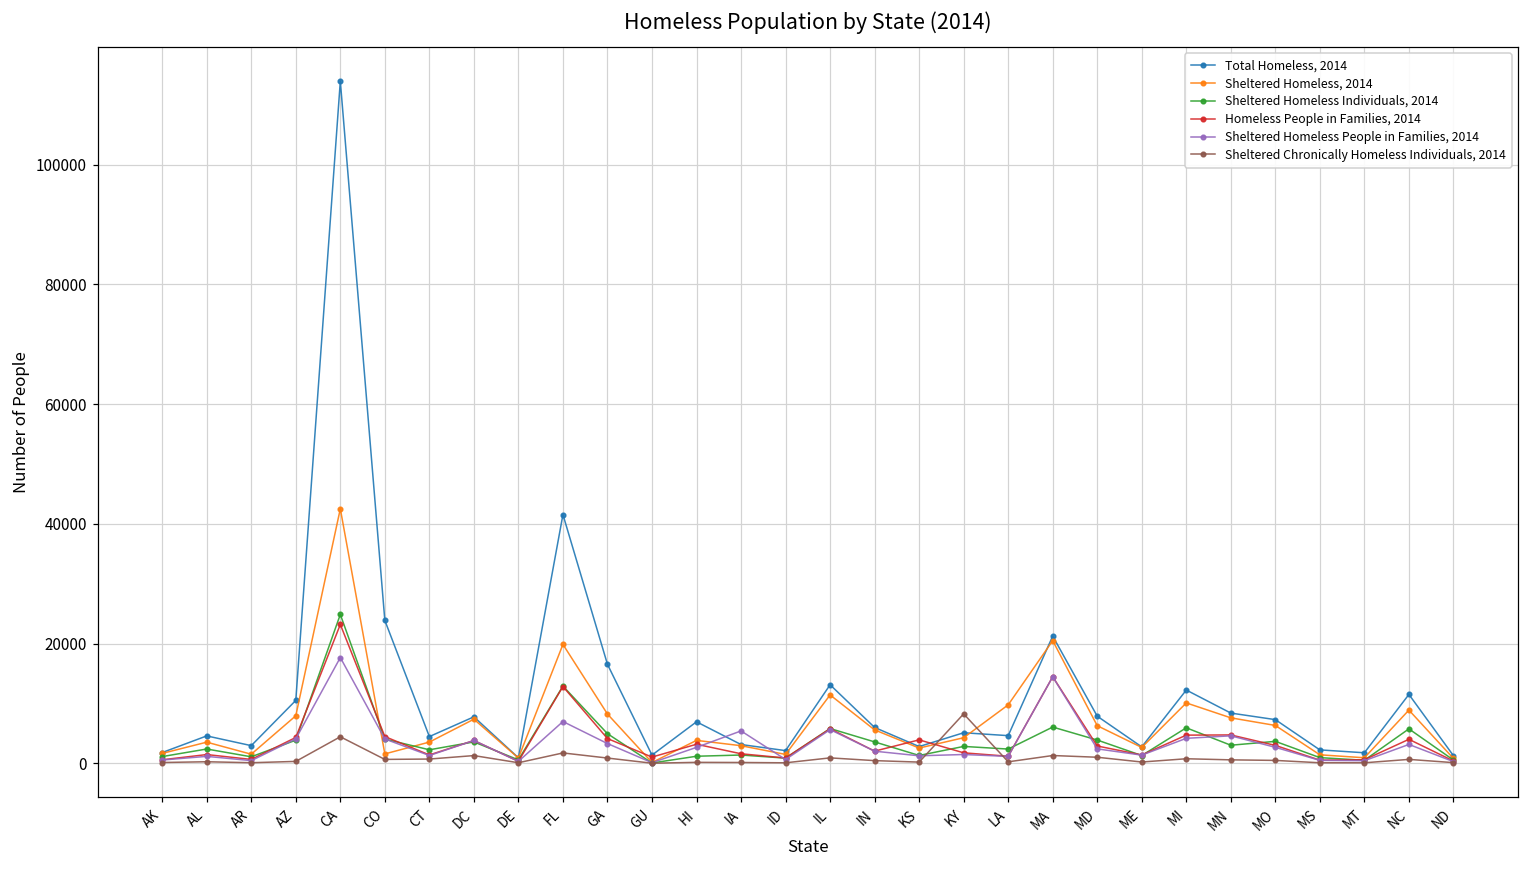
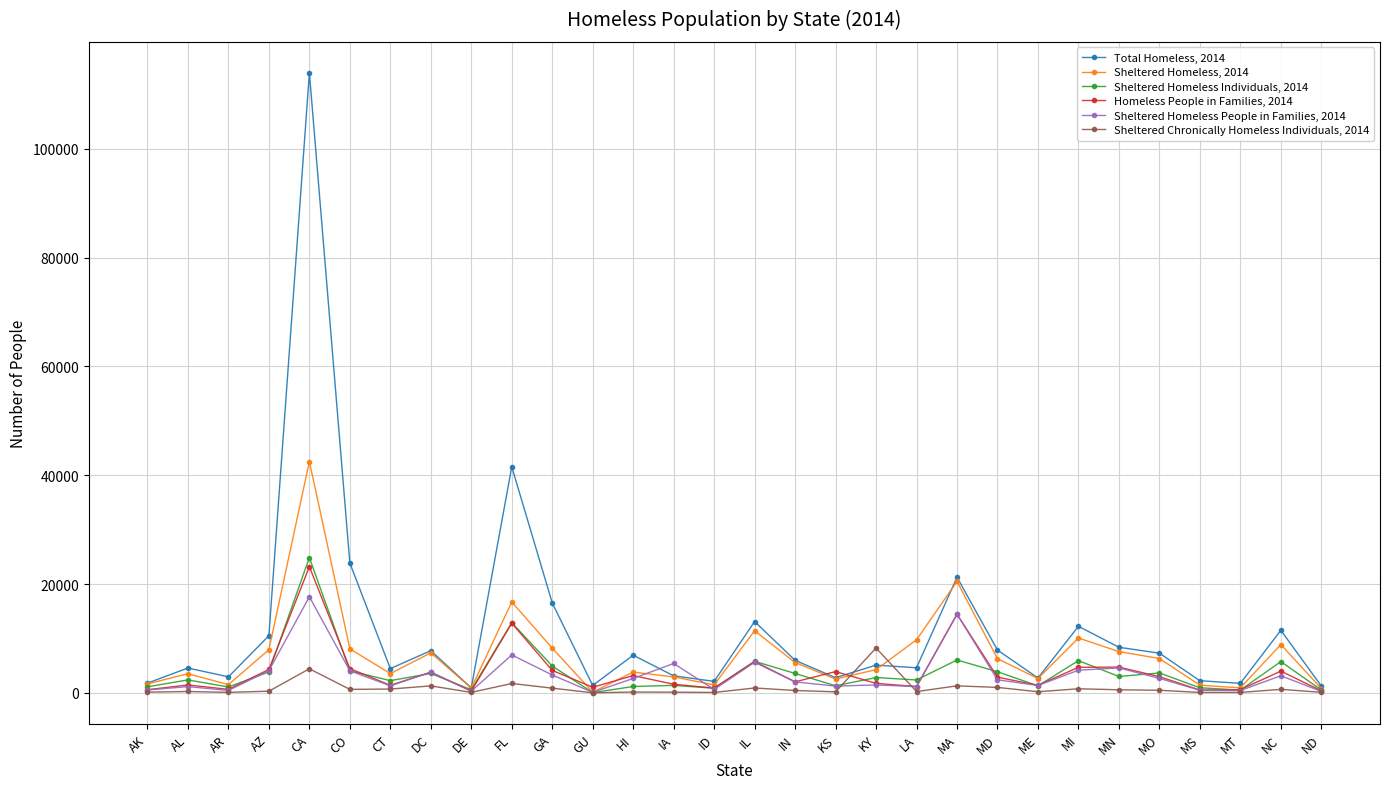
  {
    "Total Homeless, 2014": {
      "AL": 5000,
      "AR": 3000,
      "AZ": 10000,
      "CA": 114000,
      "CO": 24000,
      "CT": 4000,
      "FL": 42000,
      "GA": 17000,
      "HI": 7000,
      "ID": 2000,
      "IL": 13000,
      "KY": 5000,
      "LA": 5000,
      "MA": 21000,
      "MD": 8000,
      "MI": 12000,
      "MN": 8000,
      "MO": 7000,
      "MS": 2000,
      "MT": 2000,
      "NC": 11000
    },
    "Sheltered Homeless, 2014": {
      "AL": 4000,
      "AZ": 8000,
      "CA": 43000,
-     "CO": 2000,
+     "CO": 8000,
      "CT": 4000,
-     "FL": 20000,
+     "FL": 17000,
      "GA": 8000,
      "HI": 4000,
      "ID": 1000,
      "IL": 11000,
      "KY": 4000,
      "LA": 10000,
      "MA": 20000,
      "MD": 6000,
      "MI": 10000,
      "MN": 8000,
      "MO": 6000,
      "MS": 1000,
      "NC": 9000
    },
    "Sheltered Homeless Individuals, 2014": {
      "AK": 1000,
      "AL": 2000,
      "CA": 25000,
      "CT": 2000,
      "GA": 5000,
      "HI": 1000,
      "IN": 4000,
      "KY": 3000,
      "LA": 2000,
      "MA": 6000,
      "MD": 4000,
      "MI": 6000,
      "MN": 3000,
      "MO": 4000,
      "NC": 6000
    },
    "Homeless People in Families, 2014": {
      "CA": 23000,
      "GA": 4000,
      "HI": 3000,
      "KS": 4000,
      "MD": 3000,
      "MI": 5000,
      "NC": 4000
    },
    "Sheltered Homeless People in Families, 2014": {
      "CA": 18000,
      "FL": 7000,
      "GA": 3000,
      "HI": 3000,
      "IA": 5000,
      "MD": 2000,
      "MI": 4000,
      "NC": 3000
    },
    "Sheltered Chronically Homeless Individuals, 2014": {
      "AL": 0,
      "AZ": 0,
      "CA": 4000,
      "CO": 1000,
      "CT": 1000,
      "DC": 1000,
      "FL": 2000,
      "GA": 1000,
      "HI": 0,
      "IA": 0,
      "ID": 0,
      "IL": 1000,
      "IN": 0,
      "KS": 0,
      "KY": 8000,
      "LA": 0,
      "MA": 1000,
      "MD": 1000,
      "ME": 0,
      "MI": 1000,
      "MN": 1000,
      "MO": 0,
      "NC": 1000
    }
  }
